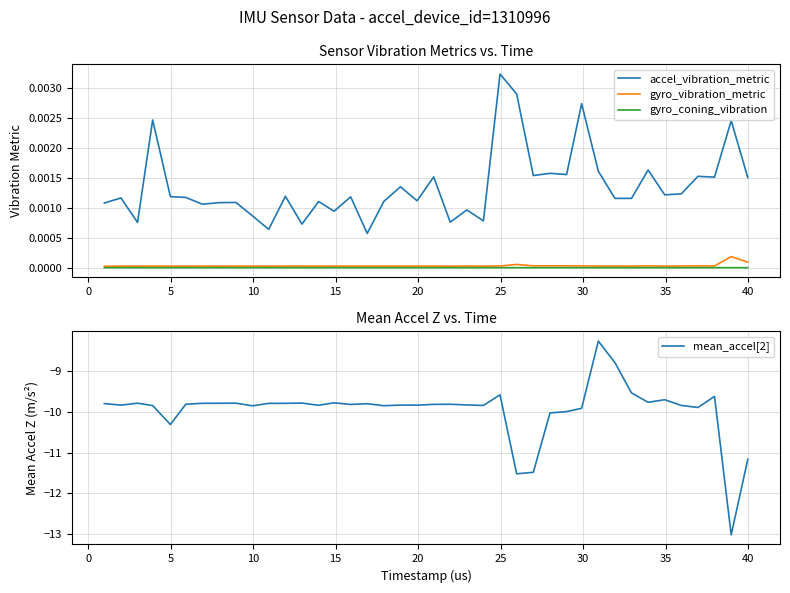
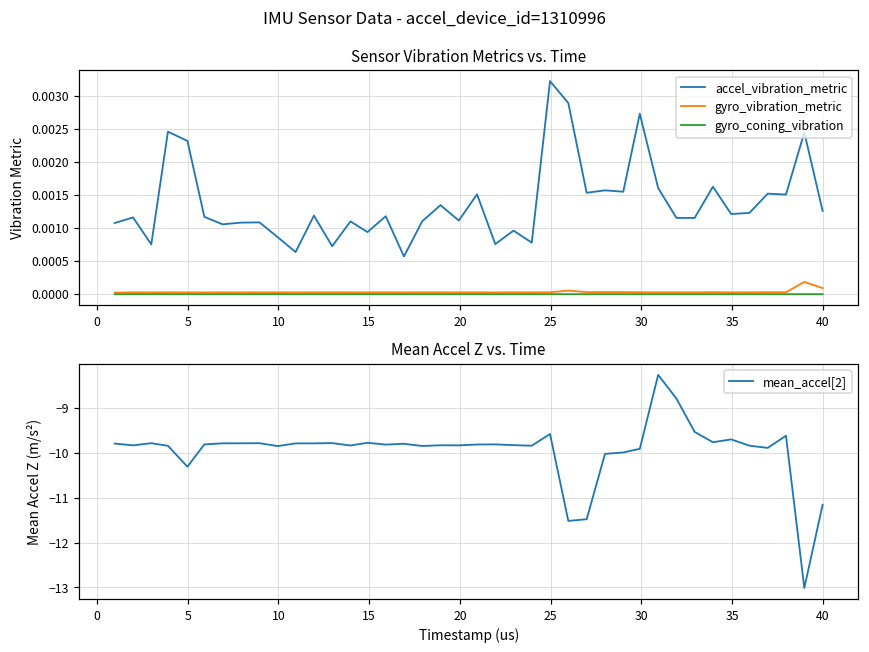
  {
    "Sensor Vibration Metrics vs. Time": {
      "accel_vibration_metric": {
-       "5": 0.0012,
-       "40": 0.0015
+       "5": 0.0023,
+       "40": 0.0013
      },
      "gyro_vibration_metric": {
        "40": 0.0001
      },
      "gyro_coning_vibration": {
        "40": 0.0000
      }
    },
    "Mean Accel Z vs. Time": {
      "5": -10.3,
      "40": -11.2
    }
  }
